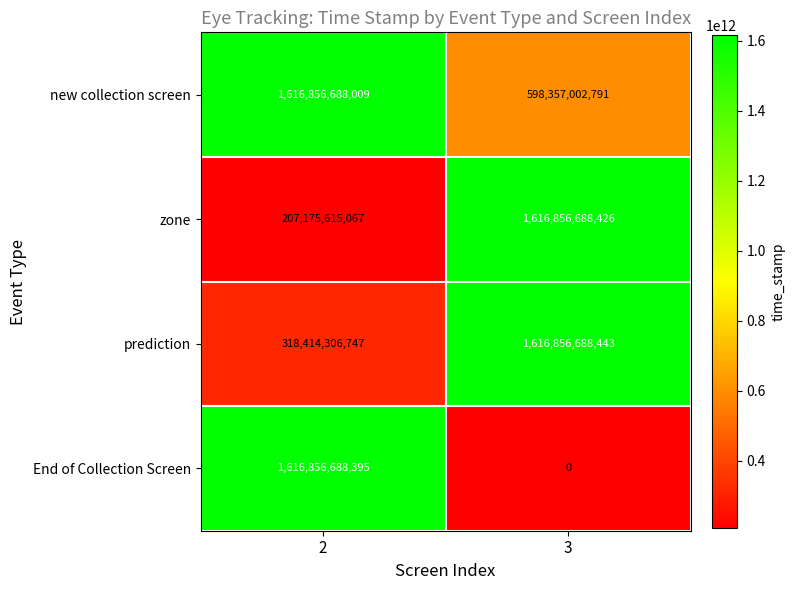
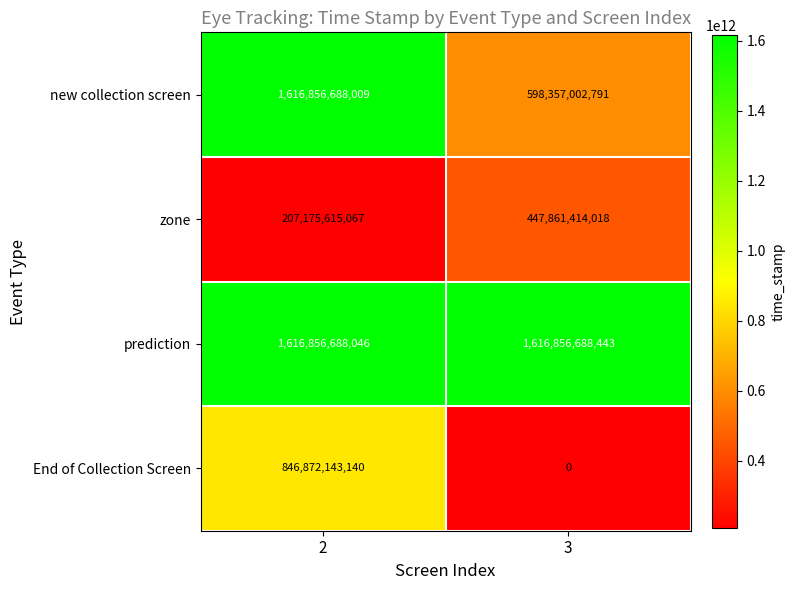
  {
    "new collection screen": {
      "2": "1,616,856,688,009",
      "3": "598,357,002,791"
    },
    "zone": {
      "2": "207,175,615,067",
-     "3": "1,616,856,688,426"
+     "3": "447,861,414,018"
    },
    "prediction": {
-     "2": "318,414,306,747",
+     "2": "1,616,856,688,046",
      "3": "1,616,856,688,443"
    },
    "End of Collection Screen": {
-     "2": "1,616,856,688,395",
+     "2": "846,872,143,140",
      "3": "0"
    }
  }
